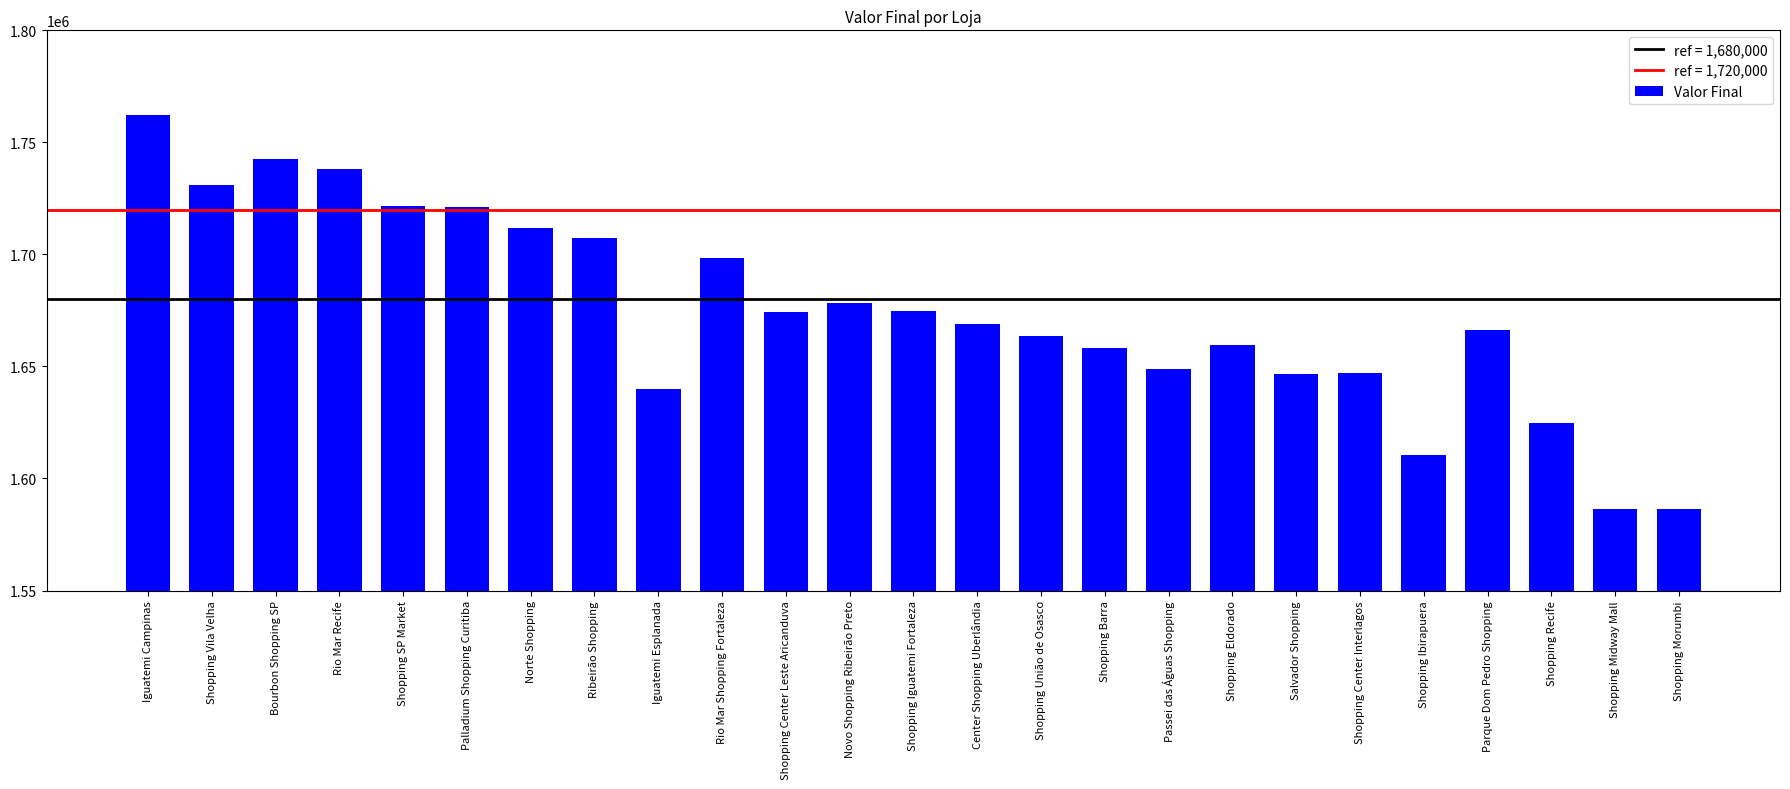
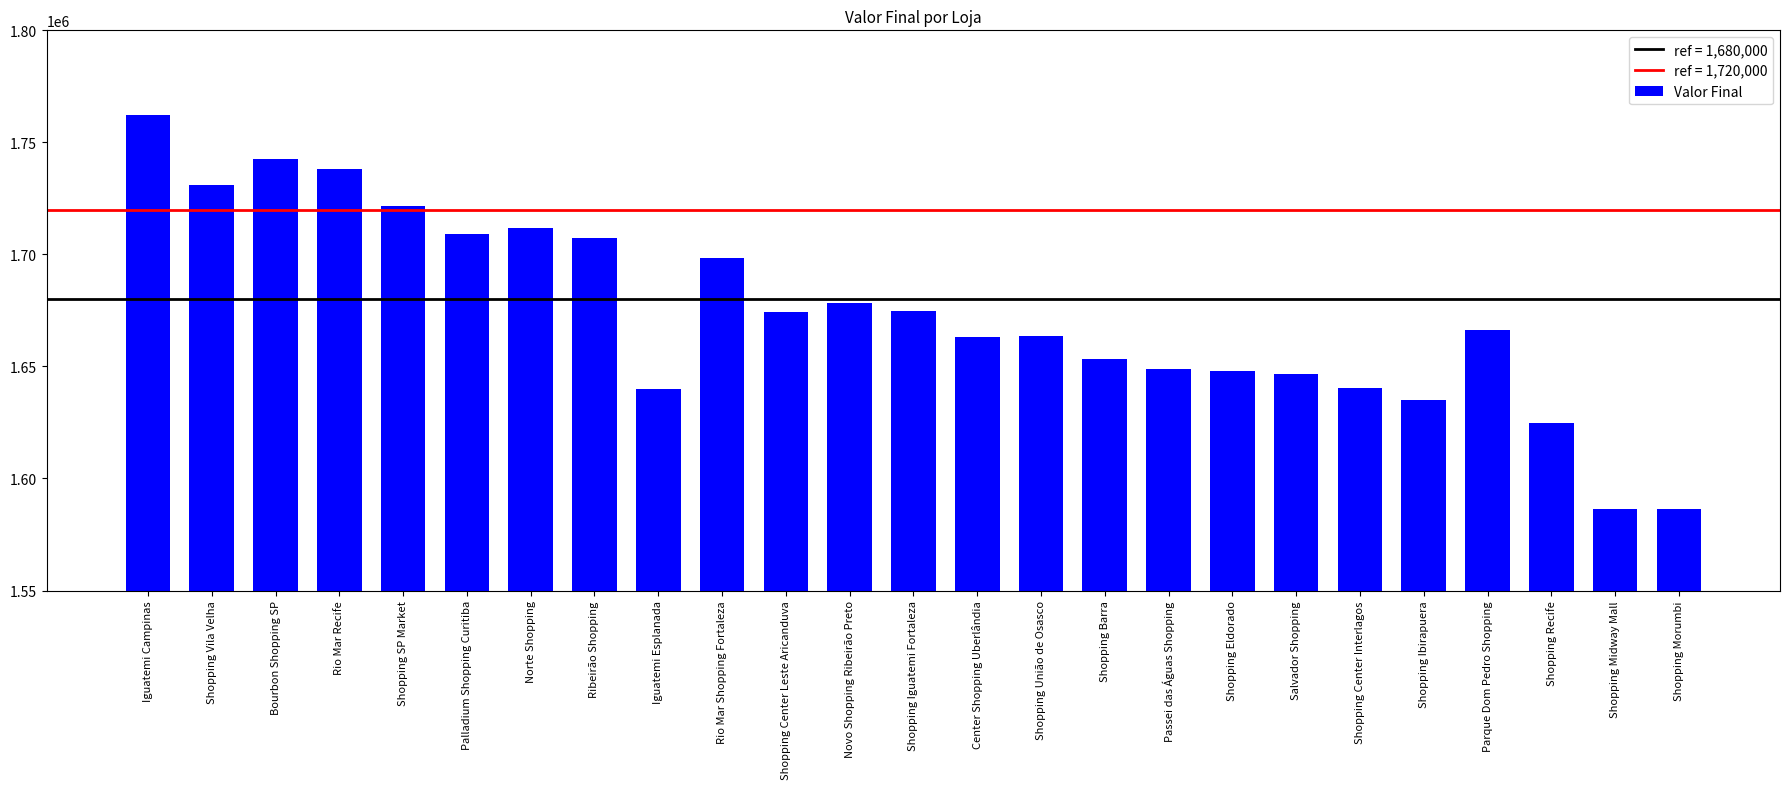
  {
    "Iguatemi Campinas": 1762000,
    "Shopping Vila Velha": 1731000,
    "Bourbon Shopping SP": 1743000,
    "Rio Mar Recife": 1738000,
    "Shopping SP Market": 1722000,
-   "Palladium Shopping Curitiba": 1721000,
+   "Palladium Shopping Curitiba": 1709000,
    "Norte Shopping": 1712000,
    "Ribeirão Shopping": 1707000,
    "Iguatemi Esplanada": 1640000,
    "Rio Mar Shopping Fortaleza": 1698000,
    "Shopping Center Leste Aricanduva": 1674000,
    "Novo Shopping Ribeirão Preto": 1678000,
    "Shopping Iguatemi Fortaleza": 1675000,
-   "Center Shopping Uberlândia": 1669000,
+   "Center Shopping Uberlândia": 1663000,
    "Shopping União de Osasco": 1664000,
-   "Shopping Barra": 1658000,
+   "Shopping Barra": 1653000,
    "Passei das Águas Shopping": 1649000,
-   "Shopping Eldorado": 1660000,
+   "Shopping Eldorado": 1648000,
    "Salvador Shopping": 1647000,
-   "Shopping Center Interlagos": 1647000,
-   "Shopping Ibirapuera": 1610000,
+   "Shopping Center Interlagos": 1640000,
+   "Shopping Ibirapuera": 1635000,
    "Parque Dom Pedro Shopping": 1666000,
    "Shopping Recife": 1625000,
    "Shopping Midway Mall": 1587000,
    "Shopping Morumbi": 1586000
  }
